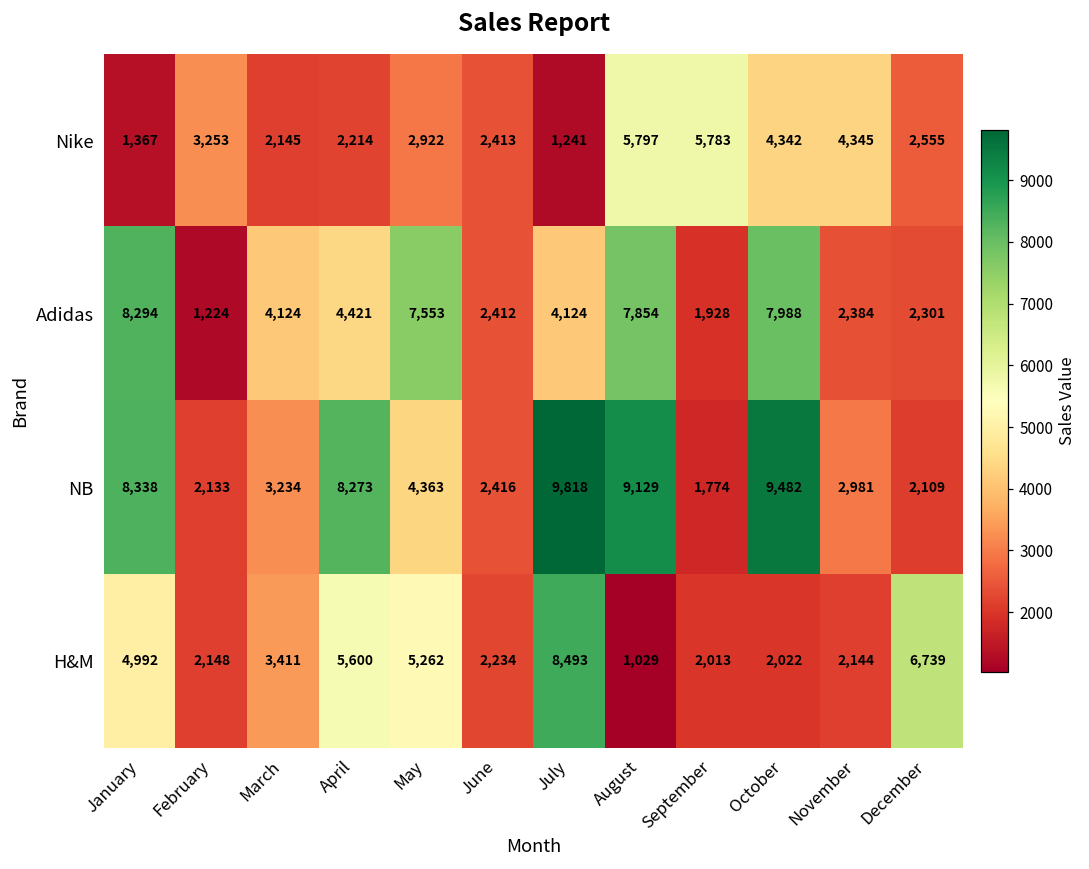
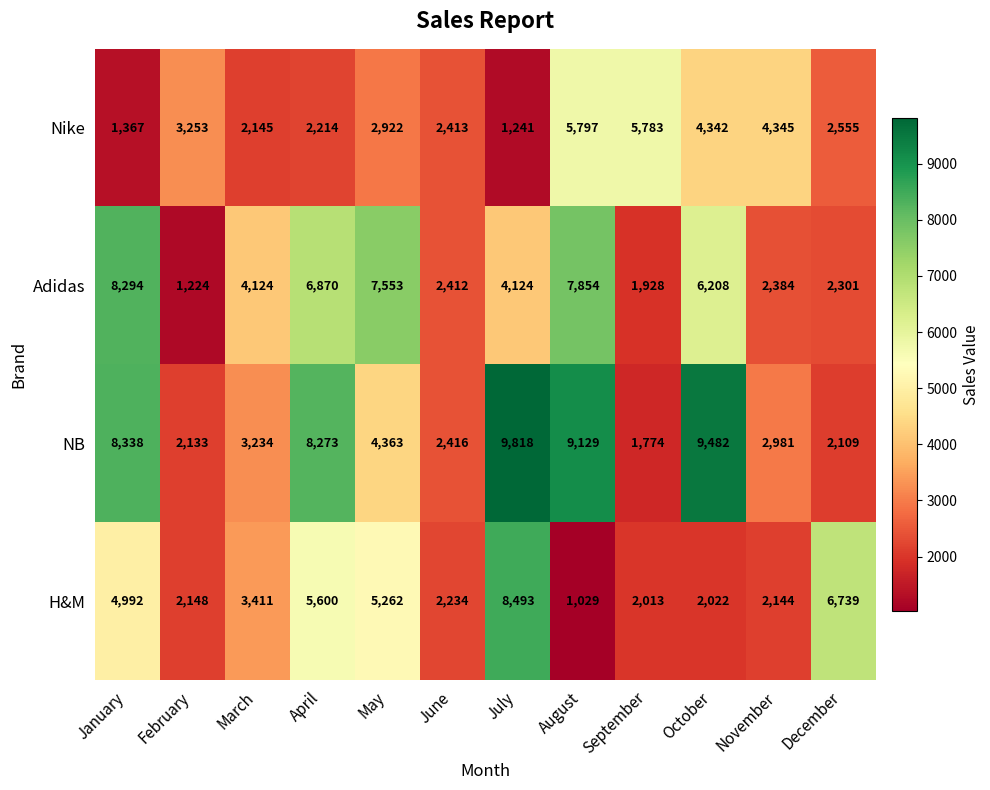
  {
    "Nike": {
      "January": "1,367",
      "February": "3,253",
      "March": "2,145",
      "April": "2,214",
      "May": "2,922",
      "June": "2,413",
      "July": "1,241",
      "August": "5,797",
      "September": "5,783",
      "October": "4,342",
      "November": "4,345",
      "December": "2,555"
    },
    "Adidas": {
      "January": "8,294",
      "February": "1,224",
      "March": "4,124",
-     "April": "4,421",
+     "April": "6,870",
      "May": "7,553",
      "June": "2,412",
      "July": "4,124",
      "August": "7,854",
      "September": "1,928",
-     "October": "7,988",
+     "October": "6,208",
      "November": "2,384",
      "December": "2,301"
    },
    "NB": {
      "January": "8,338",
      "February": "2,133",
      "March": "3,234",
      "April": "8,273",
      "May": "4,363",
      "June": "2,416",
      "July": "9,818",
      "August": "9,129",
      "September": "1,774",
      "October": "9,482",
      "November": "2,981",
      "December": "2,109"
    },
    "H&M": {
      "January": "4,992",
      "February": "2,148",
      "March": "3,411",
      "April": "5,600",
      "May": "5,262",
      "June": "2,234",
      "July": "8,493",
      "August": "1,029",
      "September": "2,013",
      "October": "2,022",
      "November": "2,144",
      "December": "6,739"
    }
  }
